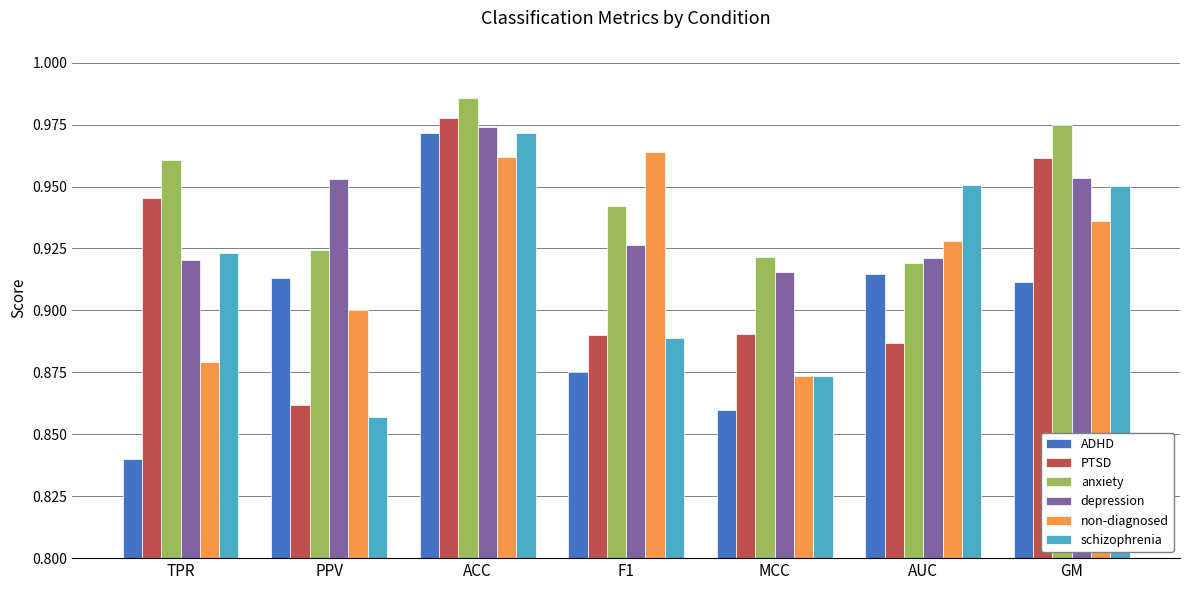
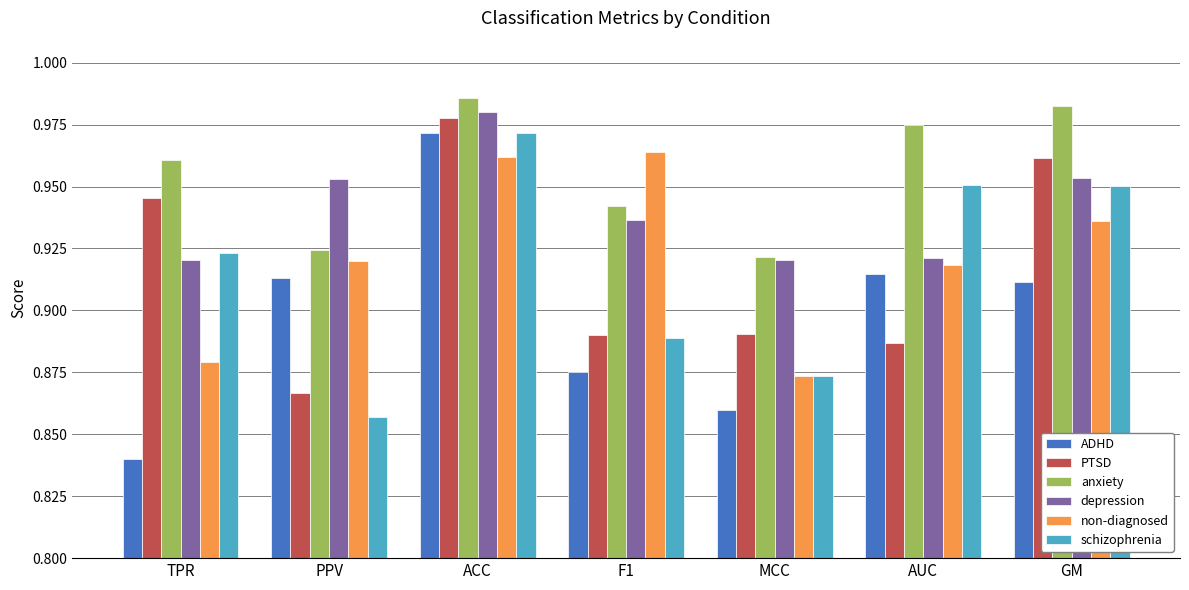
  {
    "PTSD": {
      "TPR": 0.945,
-     "PPV": 0.862,
+     "PPV": 0.867,
      "ACC": 0.978,
      "F1": 0.890,
      "MCC": 0.890,
      "AUC": 0.887,
      "GM": 0.962
    },
    "anxiety": {
      "TPR": 0.961,
      "PPV": 0.925,
      "ACC": 0.986,
      "F1": 0.942,
      "MCC": 0.922,
-     "AUC": 0.919,
-     "GM": 0.975
+     "AUC": 0.975,
+     "GM": 0.982
    },
    "depression": {
      "TPR": 0.920,
      "PPV": 0.953,
-     "ACC": 0.974,
-     "F1": 0.926,
-     "MCC": 0.915,
+     "ACC": 0.980,
+     "F1": 0.936,
+     "MCC": 0.920,
      "AUC": 0.921,
      "GM": 0.954
    },
    "non-diagnosed": {
      "TPR": 0.879,
-     "PPV": 0.90,
+     "PPV": 0.92,
      "ACC": 0.962,
      "F1": 0.964,
      "MCC": 0.873,
-     "AUC": 0.928,
+     "AUC": 0.918,
      "GM": 0.936
    }
  }
